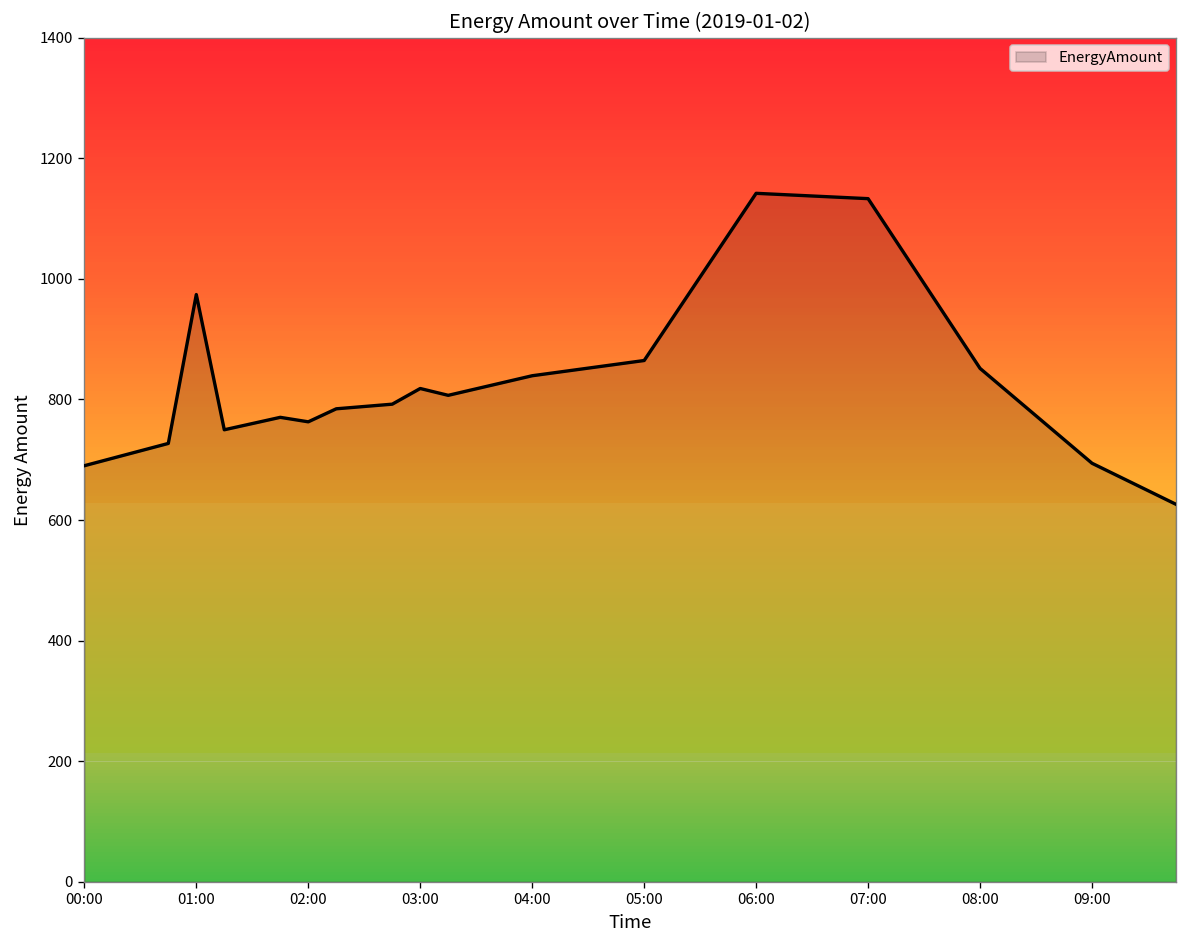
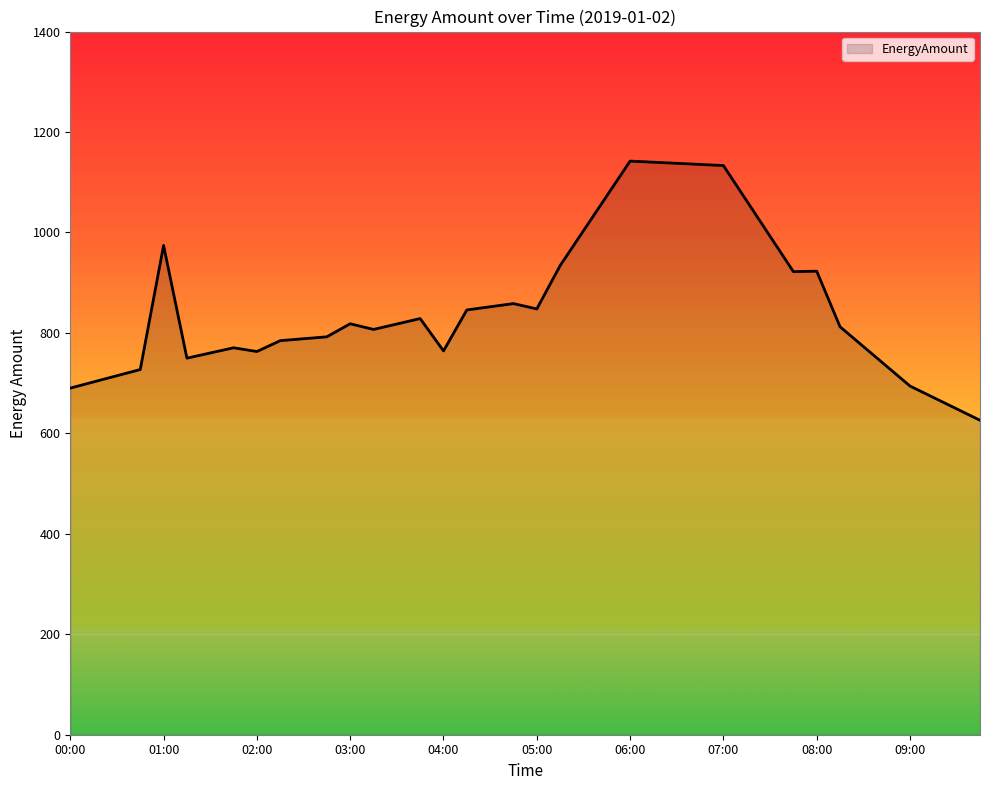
  {
    "00:00": 690,
    "01:00": 970,
    "02:00": 760,
    "03:00": 820,
-   "04:00": 840,
-   "05:00": 860,
+   "04:00": 760,
+   "05:00": 850,
    "06:00": 1140,
    "07:00": 1130,
-   "08:00": 850,
+   "08:00": 920,
    "09:00": 690
  }
